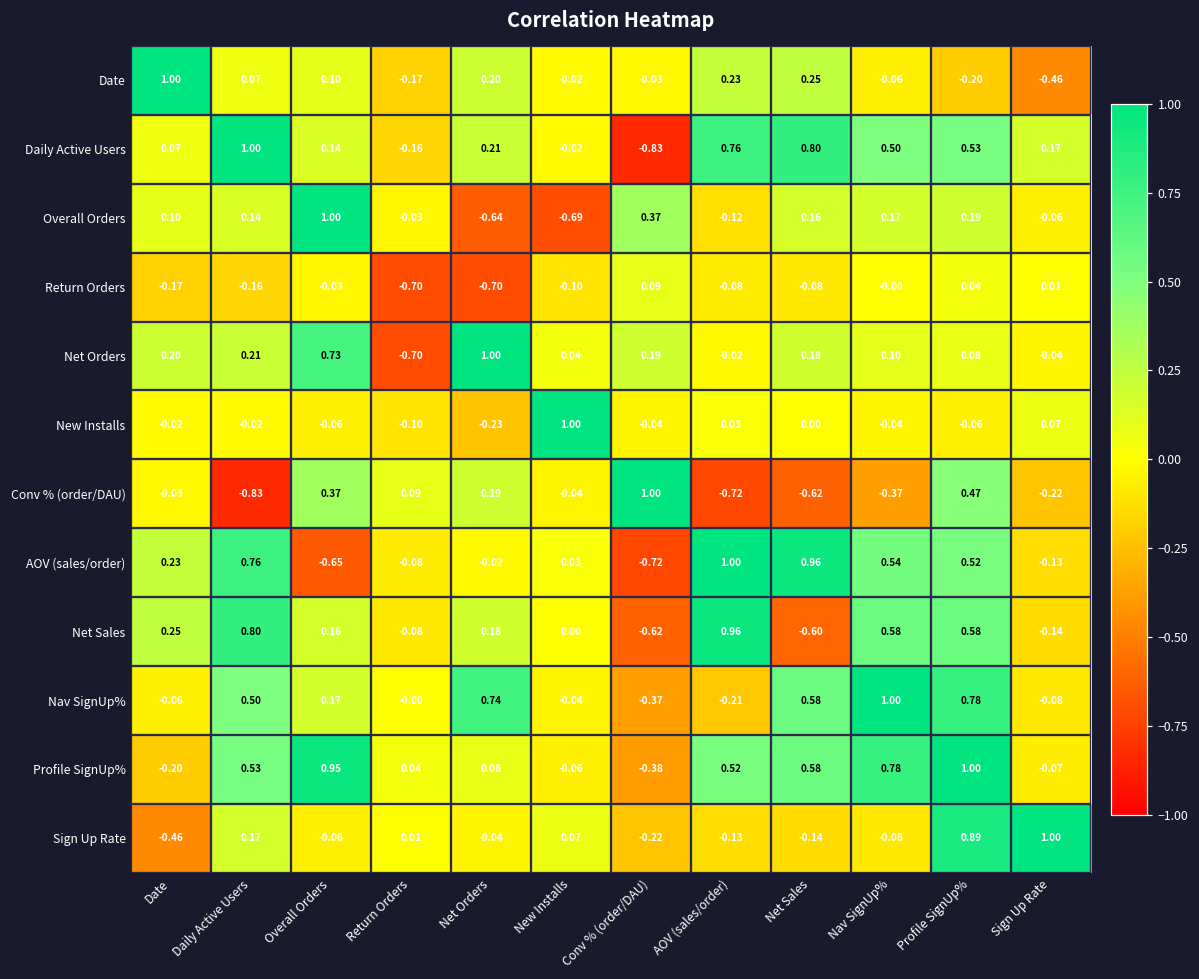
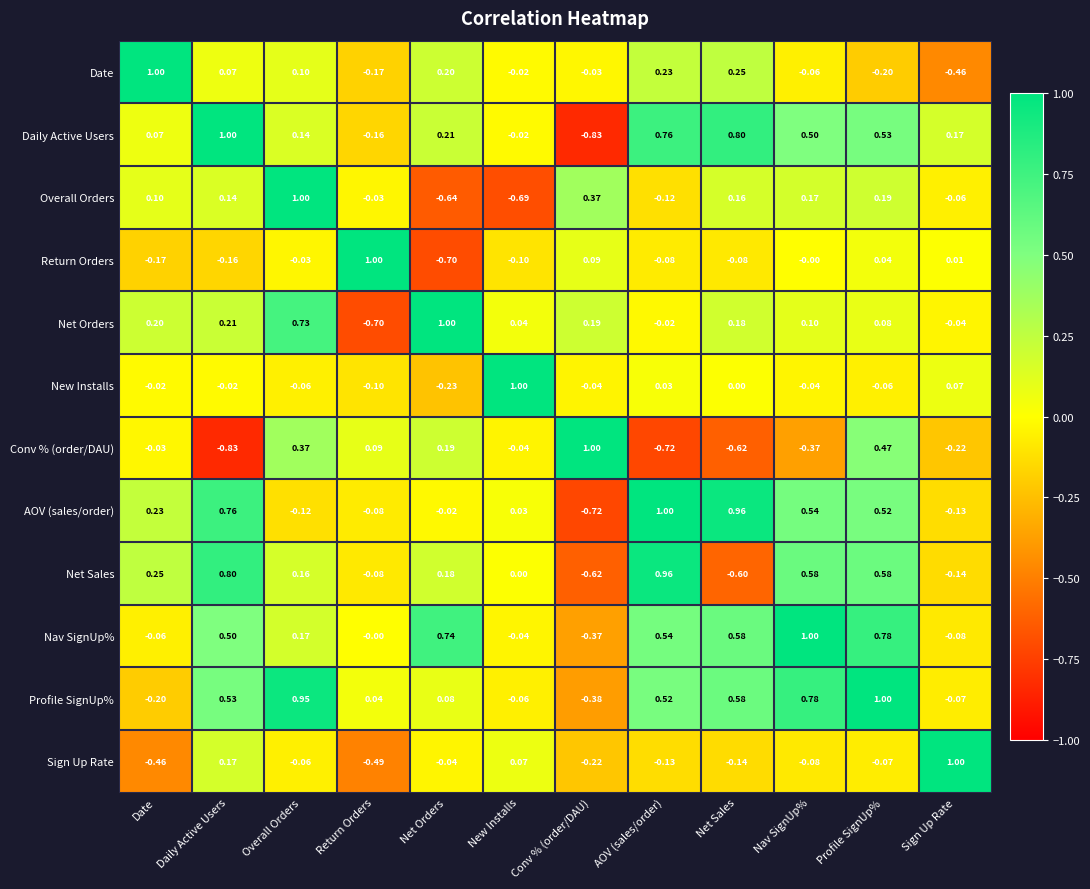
  {
    "Date": {
      "Date": 1.00,
      "Daily Active Users": 0.07,
      "Overall Orders": 0.10,
      "Return Orders": -0.17,
      "Net Orders": 0.20,
      "New Installs": -0.02,
      "Conv % (order/DAU)": -0.03,
      "AOV (sales/order)": 0.23,
      "Net Sales": 0.25,
      "Nav SignUp%": -0.06,
      "Profile SignUp%": -0.20,
      "Sign Up Rate": -0.46
    },
    "Daily Active Users": {
      "Date": 0.07,
      "Daily Active Users": 1.00,
      "Overall Orders": 0.14,
      "Return Orders": -0.16,
      "Net Orders": 0.21,
      "New Installs": -0.02,
      "Conv % (order/DAU)": -0.83,
      "AOV (sales/order)": 0.76,
      "Net Sales": 0.80,
      "Nav SignUp%": 0.50,
      "Profile SignUp%": 0.53,
      "Sign Up Rate": 0.17
    },
    "Overall Orders": {
      "Date": 0.10,
      "Daily Active Users": 0.14,
      "Overall Orders": 1.00,
      "Return Orders": -0.03,
      "Net Orders": -0.64,
      "New Installs": -0.69,
      "Conv % (order/DAU)": 0.37,
      "AOV (sales/order)": -0.12,
      "Net Sales": 0.16,
      "Nav SignUp%": 0.17,
      "Profile SignUp%": 0.19,
      "Sign Up Rate": -0.06
    },
    "Return Orders": {
      "Date": -0.17,
      "Daily Active Users": -0.16,
      "Overall Orders": -0.03,
-     "Return Orders": -0.70,
+     "Return Orders": 1.00,
      "Net Orders": -0.70,
      "New Installs": -0.10,
      "Conv % (order/DAU)": 0.09,
      "AOV (sales/order)": -0.08,
      "Net Sales": -0.08,
      "Nav SignUp%": -0.00,
      "Profile SignUp%": 0.04,
      "Sign Up Rate": 0.01
    },
    "Net Orders": {
      "Date": 0.20,
      "Daily Active Users": 0.21,
      "Overall Orders": 0.73,
      "Return Orders": -0.70,
      "Net Orders": 1.00,
      "New Installs": 0.04,
      "Conv % (order/DAU)": 0.19,
      "AOV (sales/order)": -0.02,
      "Net Sales": 0.18,
      "Nav SignUp%": 0.10,
      "Profile SignUp%": 0.08,
      "Sign Up Rate": -0.04
    },
    "New Installs": {
      "Date": -0.02,
      "Daily Active Users": -0.02,
      "Overall Orders": -0.06,
      "Return Orders": -0.10,
      "Net Orders": -0.23,
      "New Installs": 1.00,
      "Conv % (order/DAU)": -0.04,
      "AOV (sales/order)": 0.03,
      "Net Sales": 0.00,
      "Nav SignUp%": -0.04,
      "Profile SignUp%": -0.06,
      "Sign Up Rate": 0.07
    },
    "Conv % (order/DAU)": {
      "Date": -0.03,
      "Daily Active Users": -0.83,
      "Overall Orders": 0.37,
      "Return Orders": 0.09,
      "Net Orders": 0.19,
      "New Installs": -0.04,
      "Conv % (order/DAU)": 1.00,
      "AOV (sales/order)": -0.72,
      "Net Sales": -0.62,
      "Nav SignUp%": -0.37,
      "Profile SignUp%": 0.47,
      "Sign Up Rate": -0.22
    },
    "AOV (sales/order)": {
      "Date": 0.23,
      "Daily Active Users": 0.76,
-     "Overall Orders": -0.65,
+     "Overall Orders": -0.12,
      "Return Orders": -0.08,
      "Net Orders": -0.02,
      "New Installs": 0.03,
      "Conv % (order/DAU)": -0.72,
      "AOV (sales/order)": 1.00,
      "Net Sales": 0.96,
      "Nav SignUp%": 0.54,
      "Profile SignUp%": 0.52,
      "Sign Up Rate": -0.13
    },
    "Net Sales": {
      "Date": 0.25,
      "Daily Active Users": 0.80,
      "Overall Orders": 0.16,
      "Return Orders": -0.08,
      "Net Orders": 0.18,
      "New Installs": 0.00,
      "Conv % (order/DAU)": -0.62,
      "AOV (sales/order)": 0.96,
      "Net Sales": -0.60,
      "Nav SignUp%": 0.58,
      "Profile SignUp%": 0.58,
      "Sign Up Rate": -0.14
    },
    "Nav SignUp%": {
      "Date": -0.06,
      "Daily Active Users": 0.50,
      "Overall Orders": 0.17,
      "Return Orders": -0.00,
      "Net Orders": 0.74,
      "New Installs": -0.04,
      "Conv % (order/DAU)": -0.37,
-     "AOV (sales/order)": -0.21,
+     "AOV (sales/order)": 0.54,
      "Net Sales": 0.58,
      "Nav SignUp%": 1.00,
      "Profile SignUp%": 0.78,
      "Sign Up Rate": -0.08
    },
    "Profile SignUp%": {
      "Date": -0.20,
      "Daily Active Users": 0.53,
      "Overall Orders": 0.95,
      "Return Orders": 0.04,
      "Net Orders": 0.08,
      "New Installs": -0.06,
      "Conv % (order/DAU)": -0.38,
      "AOV (sales/order)": 0.52,
      "Net Sales": 0.58,
      "Nav SignUp%": 0.78,
      "Profile SignUp%": 1.00,
      "Sign Up Rate": -0.07
    },
    "Sign Up Rate": {
      "Date": -0.46,
      "Daily Active Users": 0.17,
      "Overall Orders": -0.06,
-     "Return Orders": 0.01,
+     "Return Orders": -0.49,
      "Net Orders": -0.04,
      "New Installs": 0.07,
      "Conv % (order/DAU)": -0.22,
      "AOV (sales/order)": -0.13,
      "Net Sales": -0.14,
      "Nav SignUp%": -0.08,
-     "Profile SignUp%": 0.89,
+     "Profile SignUp%": -0.07,
      "Sign Up Rate": 1.00
    }
  }
